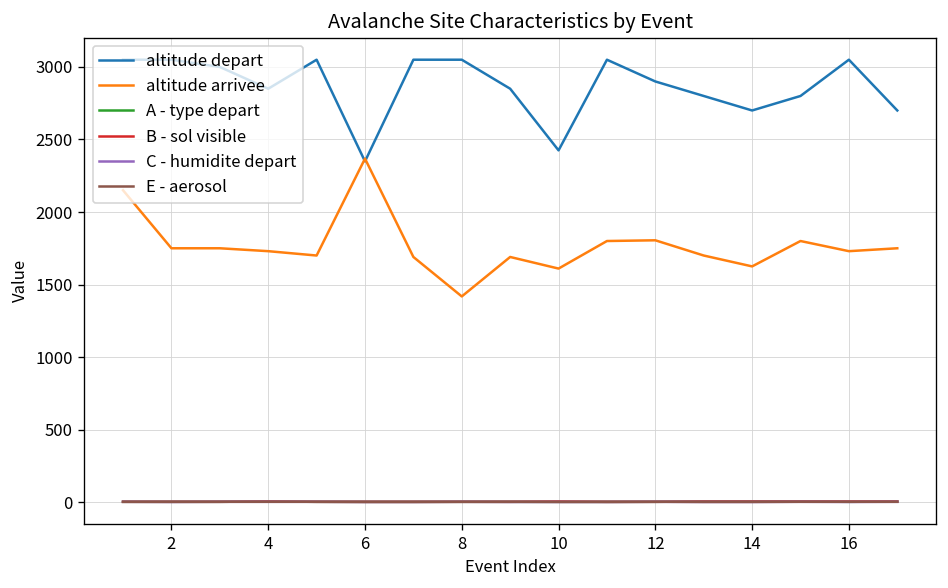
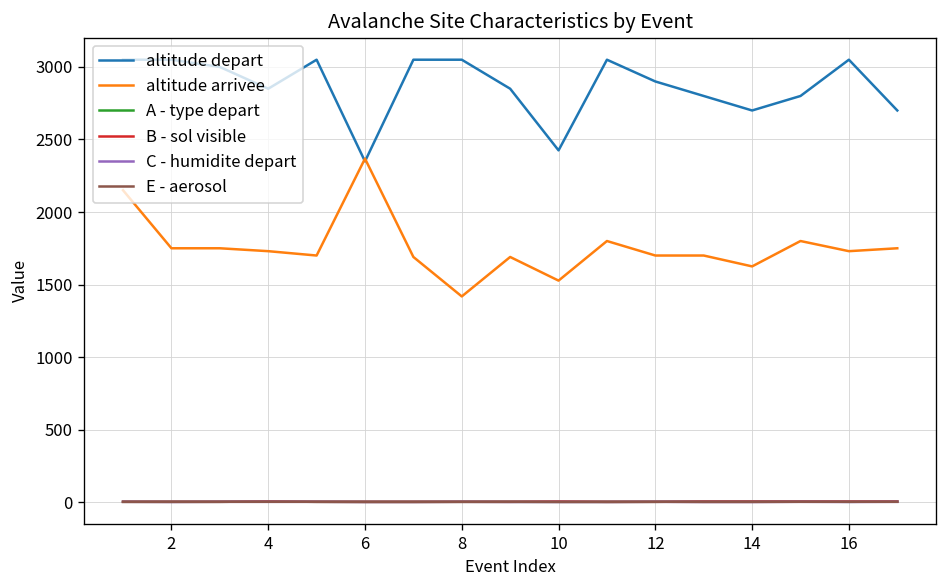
  {
    "altitude depart": {
      "8": 3050,
      "10": 2430,
      "12": 2900,
      "14": 2700,
      "16": 3050
    },
    "altitude arrivee": {
      "2": 1750,
      "4": 1730,
      "8": 1420,
-     "10": 1610,
-     "12": 1810,
+     "10": 1530,
+     "12": 1700,
      "14": 1630,
      "16": 1730
    },
    "E - aerosol": {
      "2": 0,
      "4": 0,
      "6": 0,
      "8": 0,
      "10": 0,
      "12": 0,
      "14": 0,
      "16": 0
    }
  }
